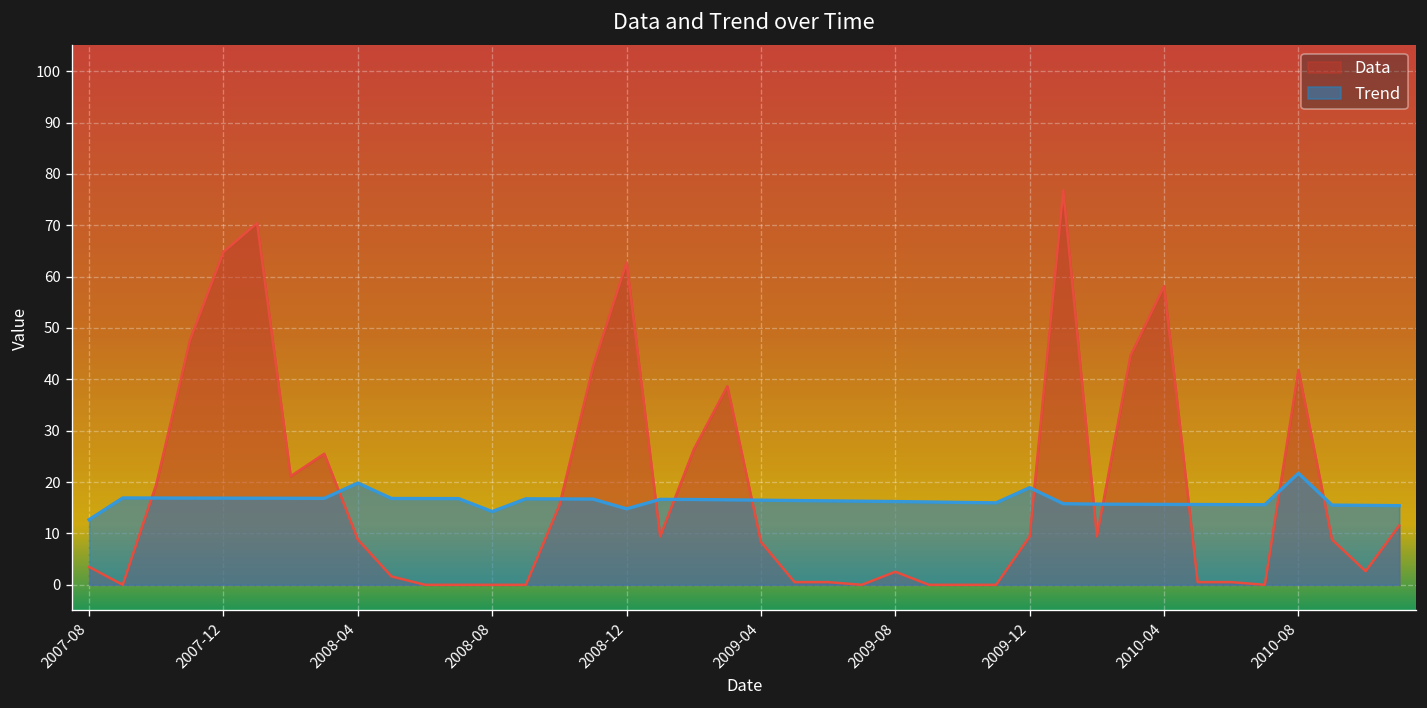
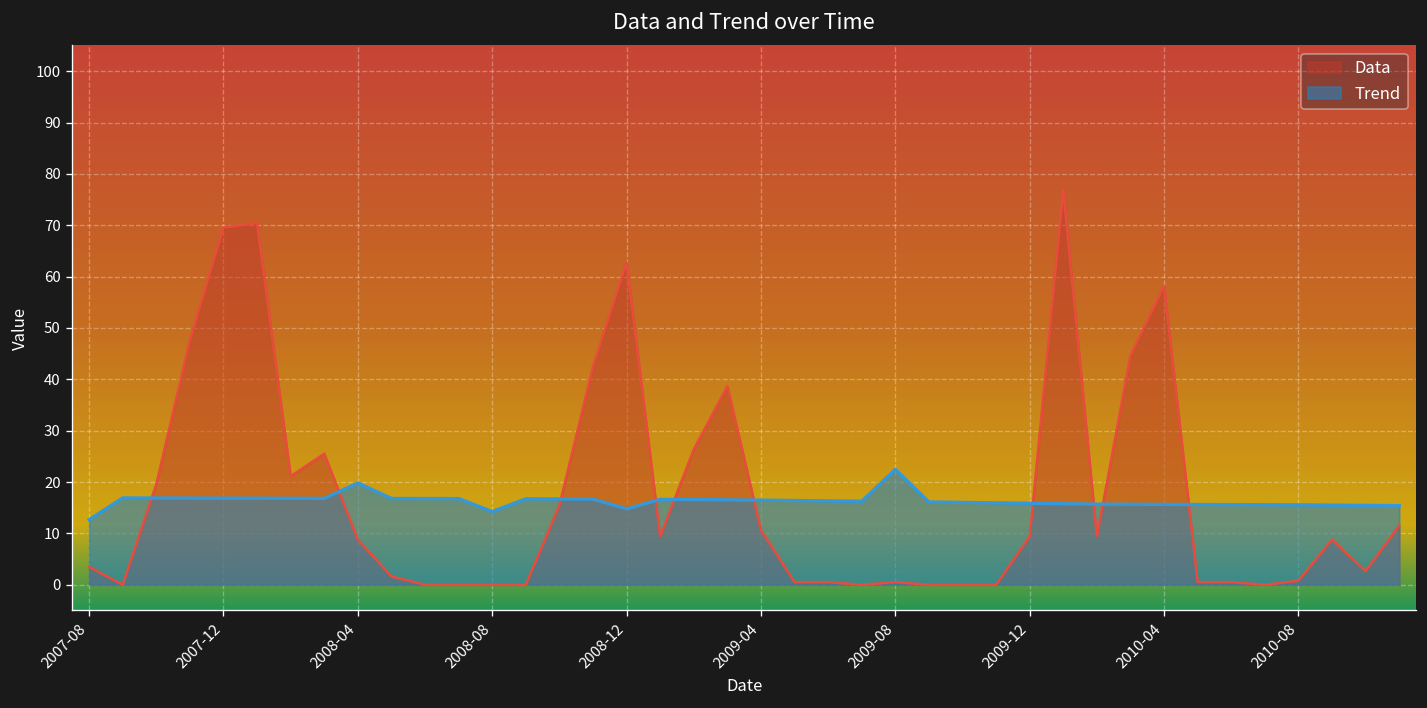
  {
    "Data": {
      "2007-08": 3,
-     "2007-12": 65,
+     "2007-12": 70,
      "2008-04": 9,
      "2008-08": 0,
      "2008-12": 63,
-     "2009-04": 8,
-     "2009-08": 3,
+     "2009-04": 11,
+     "2009-08": 1,
      "2009-12": 9,
      "2010-04": 58,
-     "2010-08": 42
+     "2010-08": 1
    },
    "Trend": {
      "2007-08": 13,
      "2007-12": 17,
      "2008-04": 20,
      "2008-08": 14,
      "2008-12": 15,
      "2009-04": 16,
-     "2009-08": 16,
-     "2009-12": 19,
+     "2009-08": 22,
+     "2009-12": 16,
      "2010-04": 16,
-     "2010-08": 22
+     "2010-08": 16
    }
  }
